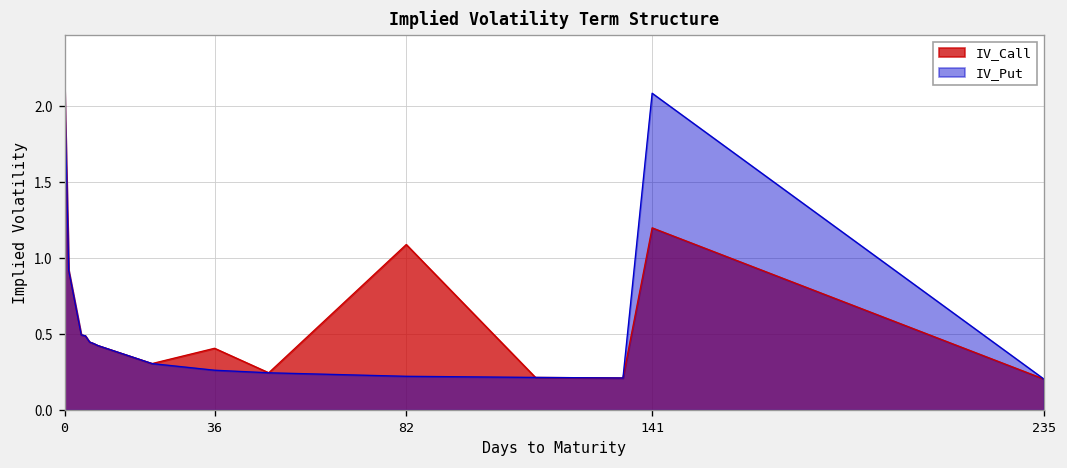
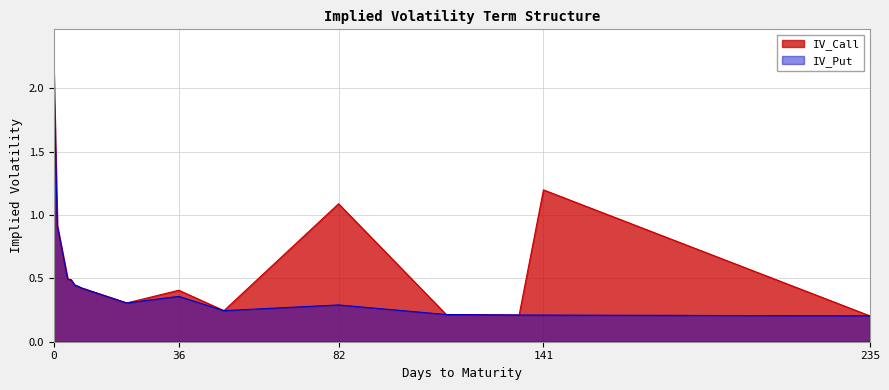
  {
    "IV_Call": {
      "36": 0.41,
      "82": 1.09,
      "141": 1.20
    },
    "IV_Put": {
-     "36": 0.26,
-     "82": 0.22,
-     "141": 2.08
+     "36": 0.36,
+     "82": 0.29,
+     "141": 0.21
    }
  }
